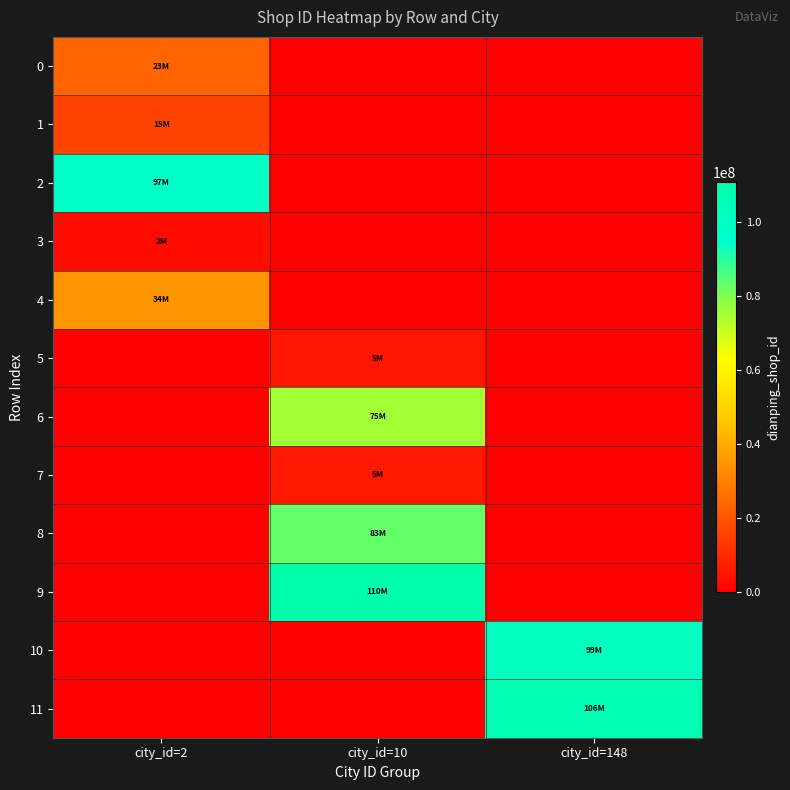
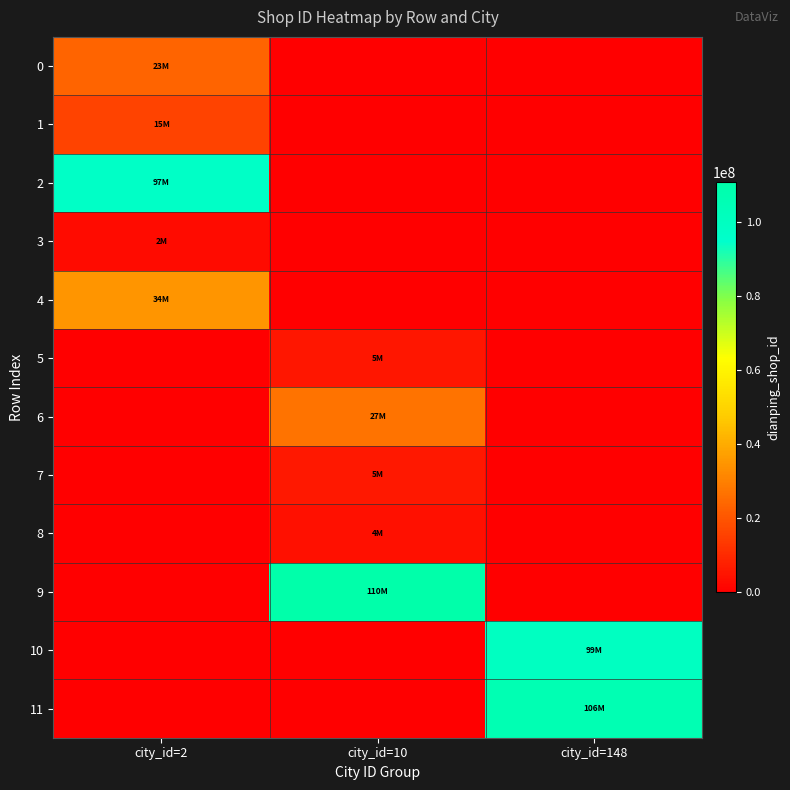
  {
    "0": {
      "city_id=2": "23M"
    },
    "1": {
      "city_id=2": "15M"
    },
    "2": {
      "city_id=2": "97M"
    },
    "3": {
      "city_id=2": "2M"
    },
    "4": {
      "city_id=2": "34M"
    },
    "5": {
      "city_id=10": "5M"
    },
    "6": {
-     "city_id=10": "75M"
+     "city_id=10": "27M"
    },
    "7": {
      "city_id=10": "5M"
    },
    "8": {
-     "city_id=10": "83M"
+     "city_id=10": "4M"
    },
    "9": {
      "city_id=10": "110M"
    },
    "10": {
      "city_id=148": "99M"
    },
    "11": {
      "city_id=148": "106M"
    }
  }
